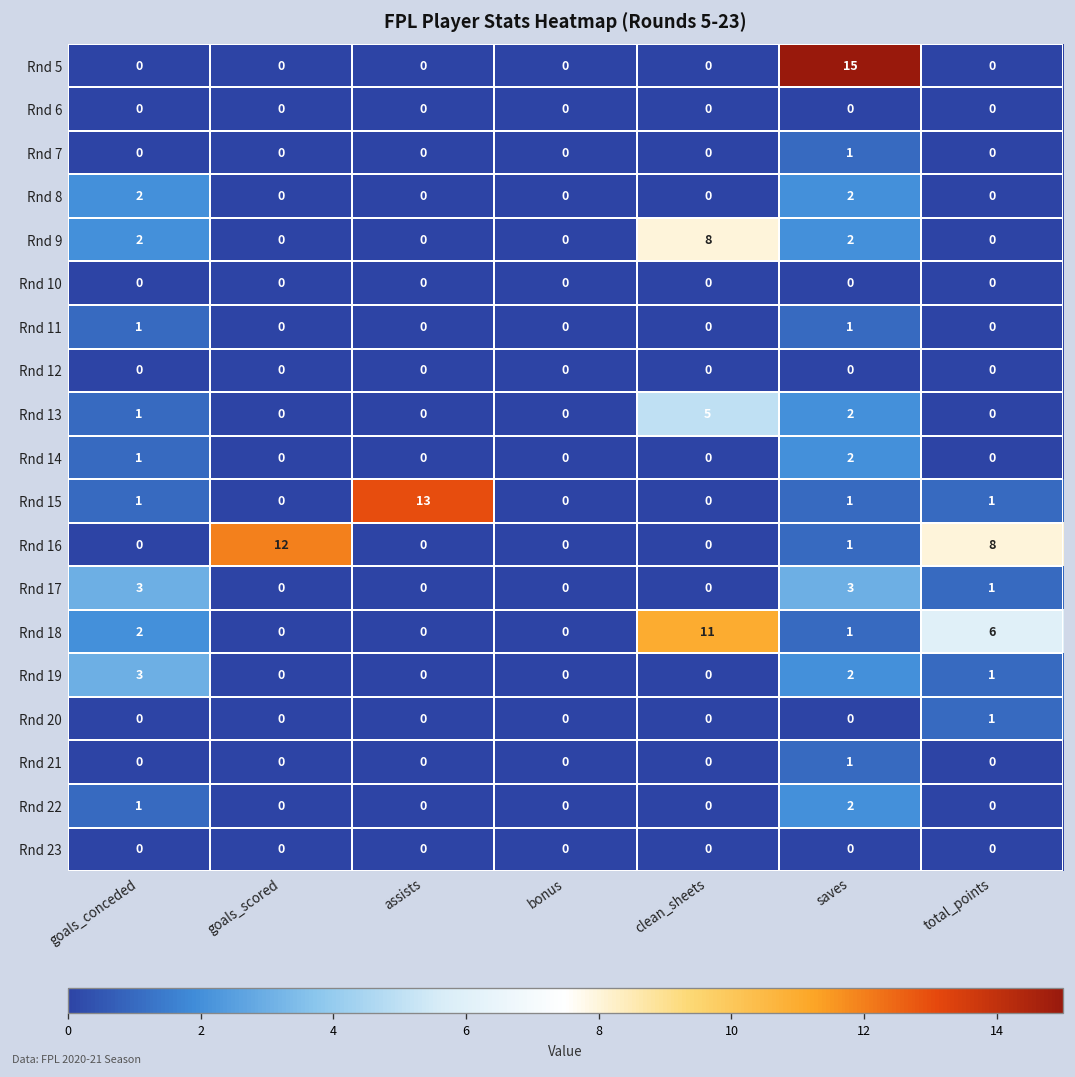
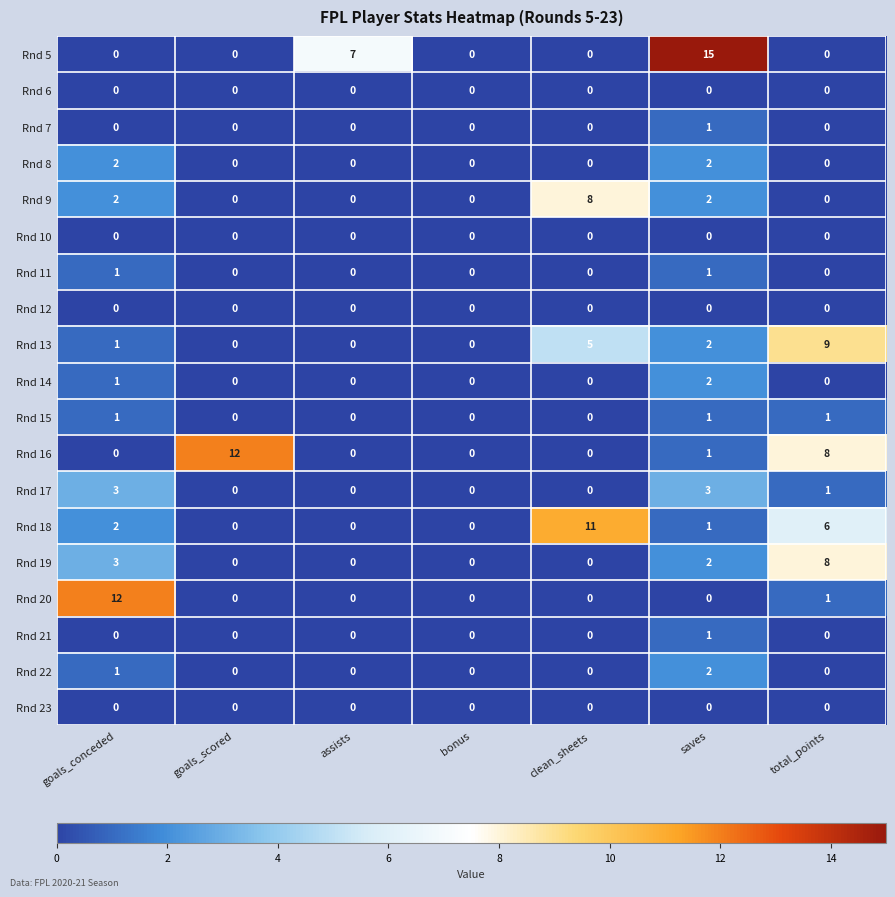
  {
    "Rnd 5": {
      "goals_conceded": 0,
      "goals_scored": 0,
-     "assists": 0,
+     "assists": 7,
      "bonus": 0,
      "clean_sheets": 0,
      "saves": 15,
      "total_points": 0
    },
    "Rnd 6": {
      "goals_conceded": 0,
      "goals_scored": 0,
      "assists": 0,
      "bonus": 0,
      "clean_sheets": 0,
      "saves": 0,
      "total_points": 0
    },
    "Rnd 7": {
      "goals_conceded": 0,
      "goals_scored": 0,
      "assists": 0,
      "bonus": 0,
      "clean_sheets": 0,
      "saves": 1,
      "total_points": 0
    },
    "Rnd 8": {
      "goals_conceded": 2,
      "goals_scored": 0,
      "assists": 0,
      "bonus": 0,
      "clean_sheets": 0,
      "saves": 2,
      "total_points": 0
    },
    "Rnd 9": {
      "goals_conceded": 2,
      "goals_scored": 0,
      "assists": 0,
      "bonus": 0,
      "clean_sheets": 8,
      "saves": 2,
      "total_points": 0
    },
    "Rnd 10": {
      "goals_conceded": 0,
      "goals_scored": 0,
      "assists": 0,
      "bonus": 0,
      "clean_sheets": 0,
      "saves": 0,
      "total_points": 0
    },
    "Rnd 11": {
      "goals_conceded": 1,
      "goals_scored": 0,
      "assists": 0,
      "bonus": 0,
      "clean_sheets": 0,
      "saves": 1,
      "total_points": 0
    },
    "Rnd 12": {
      "goals_conceded": 0,
      "goals_scored": 0,
      "assists": 0,
      "bonus": 0,
      "clean_sheets": 0,
      "saves": 0,
      "total_points": 0
    },
    "Rnd 13": {
      "goals_conceded": 1,
      "goals_scored": 0,
      "assists": 0,
      "bonus": 0,
      "clean_sheets": 5,
      "saves": 2,
-     "total_points": 0
+     "total_points": 9
    },
    "Rnd 14": {
      "goals_conceded": 1,
      "goals_scored": 0,
      "assists": 0,
      "bonus": 0,
      "clean_sheets": 0,
      "saves": 2,
      "total_points": 0
    },
    "Rnd 15": {
      "goals_conceded": 1,
      "goals_scored": 0,
-     "assists": 13,
+     "assists": 0,
      "bonus": 0,
      "clean_sheets": 0,
      "saves": 1,
      "total_points": 1
    },
    "Rnd 16": {
      "goals_conceded": 0,
      "goals_scored": 12,
      "assists": 0,
      "bonus": 0,
      "clean_sheets": 0,
      "saves": 1,
      "total_points": 8
    },
    "Rnd 17": {
      "goals_conceded": 3,
      "goals_scored": 0,
      "assists": 0,
      "bonus": 0,
      "clean_sheets": 0,
      "saves": 3,
      "total_points": 1
    },
    "Rnd 18": {
      "goals_conceded": 2,
      "goals_scored": 0,
      "assists": 0,
      "bonus": 0,
      "clean_sheets": 11,
      "saves": 1,
      "total_points": 6
    },
    "Rnd 19": {
      "goals_conceded": 3,
      "goals_scored": 0,
      "assists": 0,
      "bonus": 0,
      "clean_sheets": 0,
      "saves": 2,
-     "total_points": 1
+     "total_points": 8
    },
    "Rnd 20": {
-     "goals_conceded": 0,
+     "goals_conceded": 12,
      "goals_scored": 0,
      "assists": 0,
      "bonus": 0,
      "clean_sheets": 0,
      "saves": 0,
      "total_points": 1
    },
    "Rnd 21": {
      "goals_conceded": 0,
      "goals_scored": 0,
      "assists": 0,
      "bonus": 0,
      "clean_sheets": 0,
      "saves": 1,
      "total_points": 0
    },
    "Rnd 22": {
      "goals_conceded": 1,
      "goals_scored": 0,
      "assists": 0,
      "bonus": 0,
      "clean_sheets": 0,
      "saves": 2,
      "total_points": 0
    },
    "Rnd 23": {
      "goals_conceded": 0,
      "goals_scored": 0,
      "assists": 0,
      "bonus": 0,
      "clean_sheets": 0,
      "saves": 0,
      "total_points": 0
    }
  }
